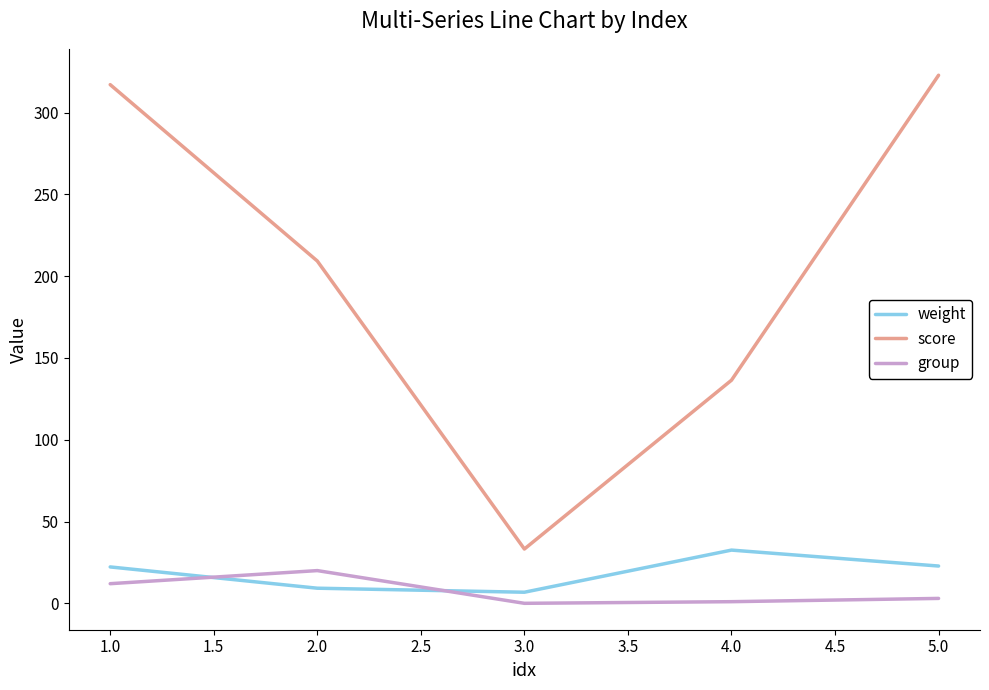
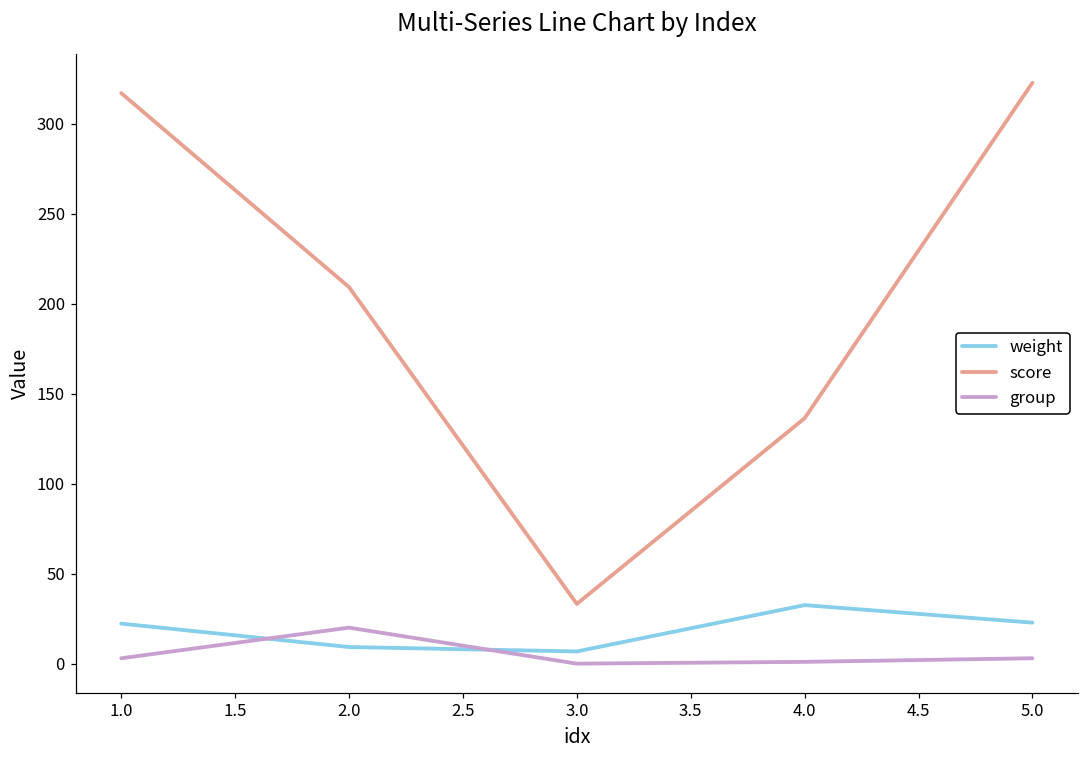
  {
    "weight": {
      "1.0": 22,
      "2.0": 9,
      "3.0": 7,
      "4.0": 33,
      "5.0": 23
    },
    "score": {
      "1.0": 317,
      "2.0": 209,
      "3.0": 33,
      "4.0": 136,
      "5.0": 323
    },
    "group": {
-     "1.0": 12,
+     "1.0": 3,
      "2.0": 20,
      "3.0": 0,
      "4.0": 1,
      "5.0": 3
    }
  }
